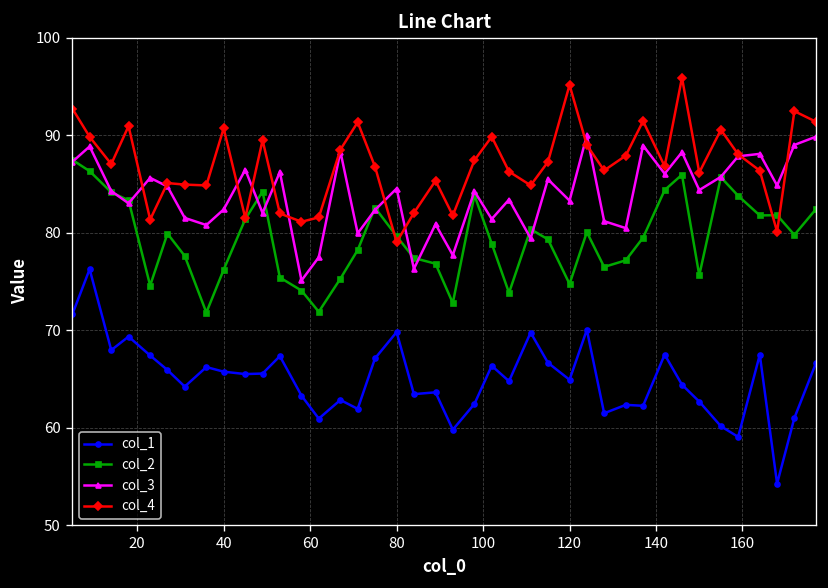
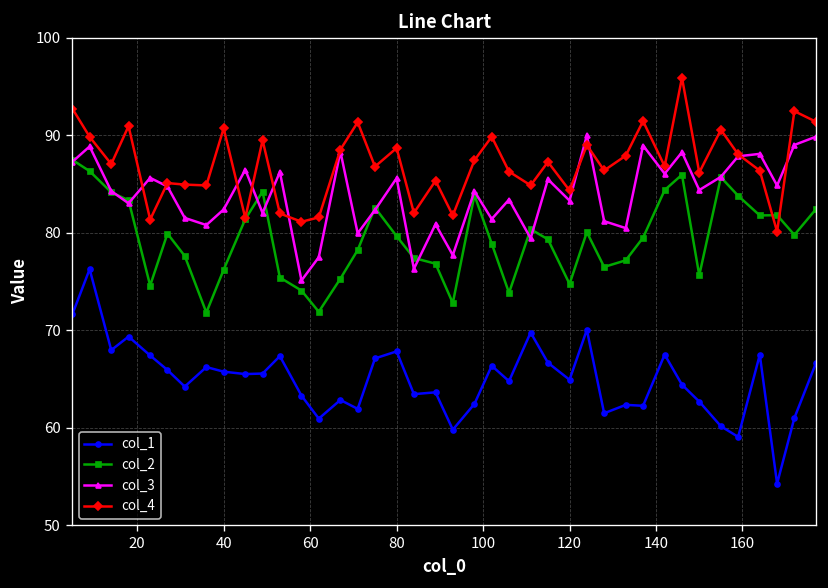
  {
    "col_1": {
      "40": 66,
-     "80": 70,
+     "80": 68,
      "120": 65
    },
    "col_2": {
      "40": 76,
      "80": 80,
      "120": 75
    },
    "col_3": {
      "40": 82,
-     "80": 85,
+     "80": 86,
      "120": 83
    },
    "col_4": {
      "40": 91,
-     "80": 79,
-     "120": 95
+     "80": 89,
+     "120": 84
    }
  }
